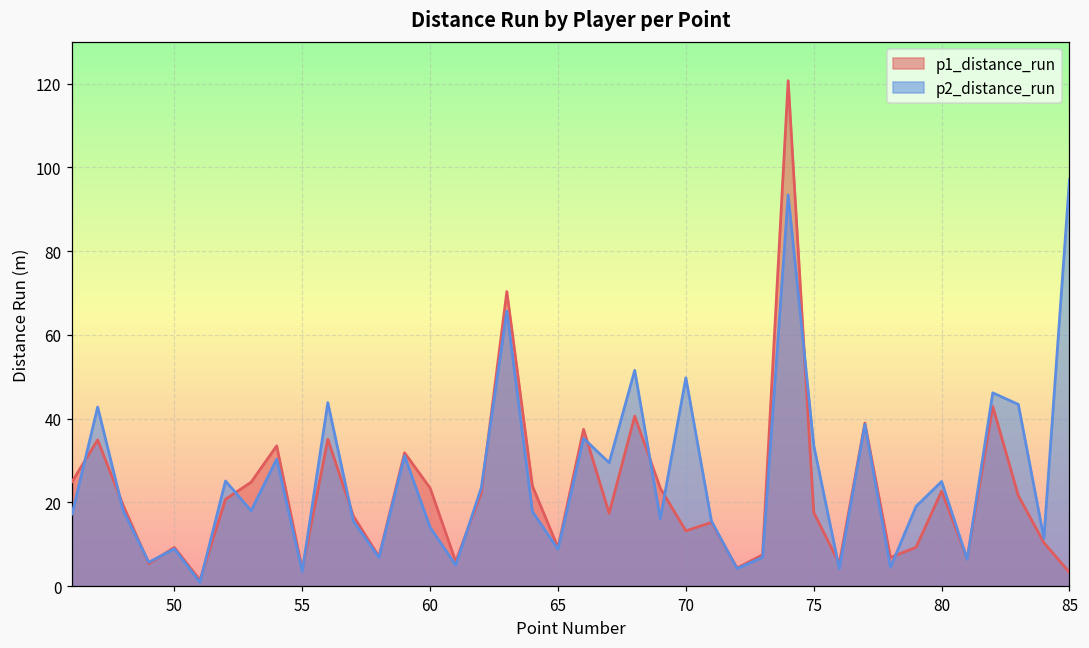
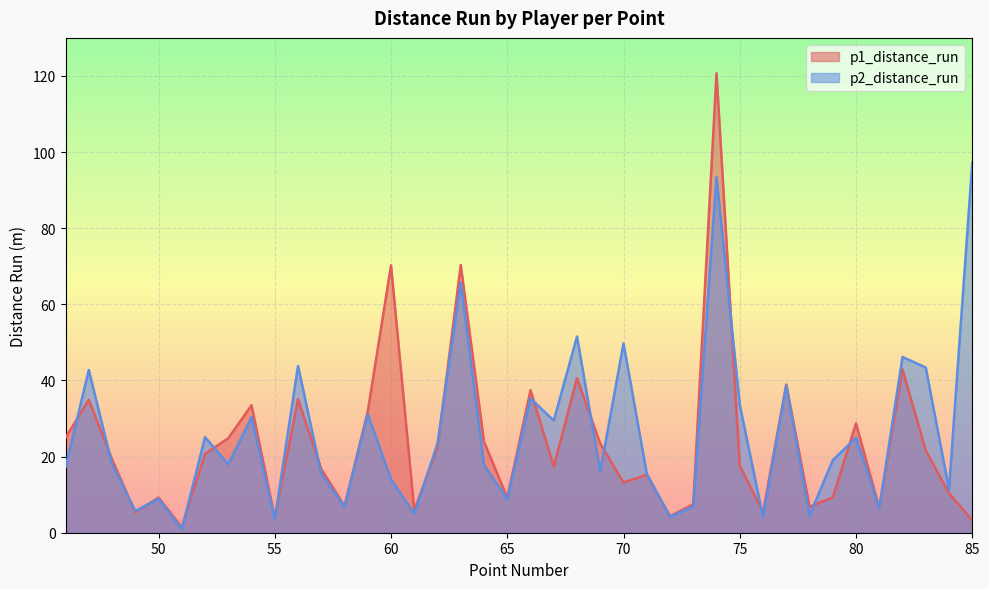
  {
    "p1_distance_run": {
-     "60": 23,
+     "60": 70,
      "70": 13,
      "75": 18,
-     "80": 23,
+     "80": 29,
      "85": 3
    },
    "p2_distance_run": {
      "60": 14,
      "70": 50,
      "75": 34,
      "80": 25,
      "85": 97
    }
  }
